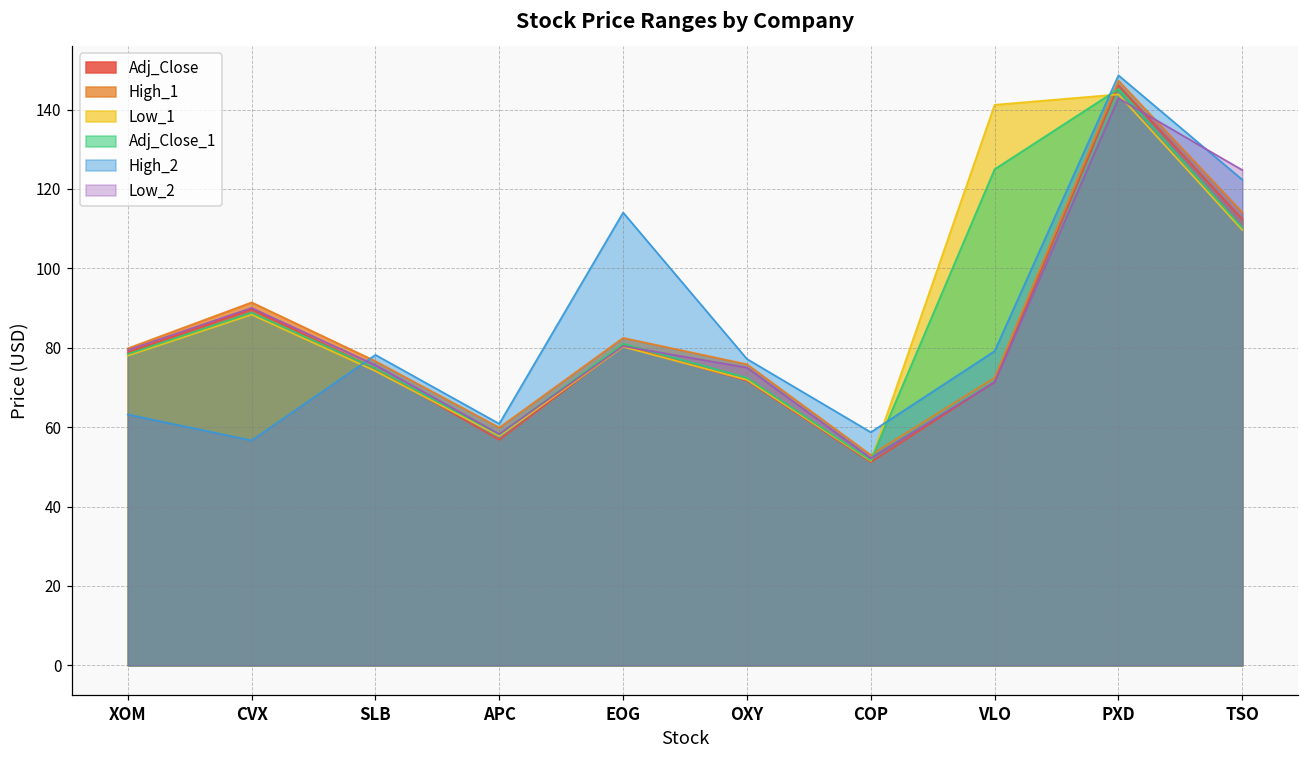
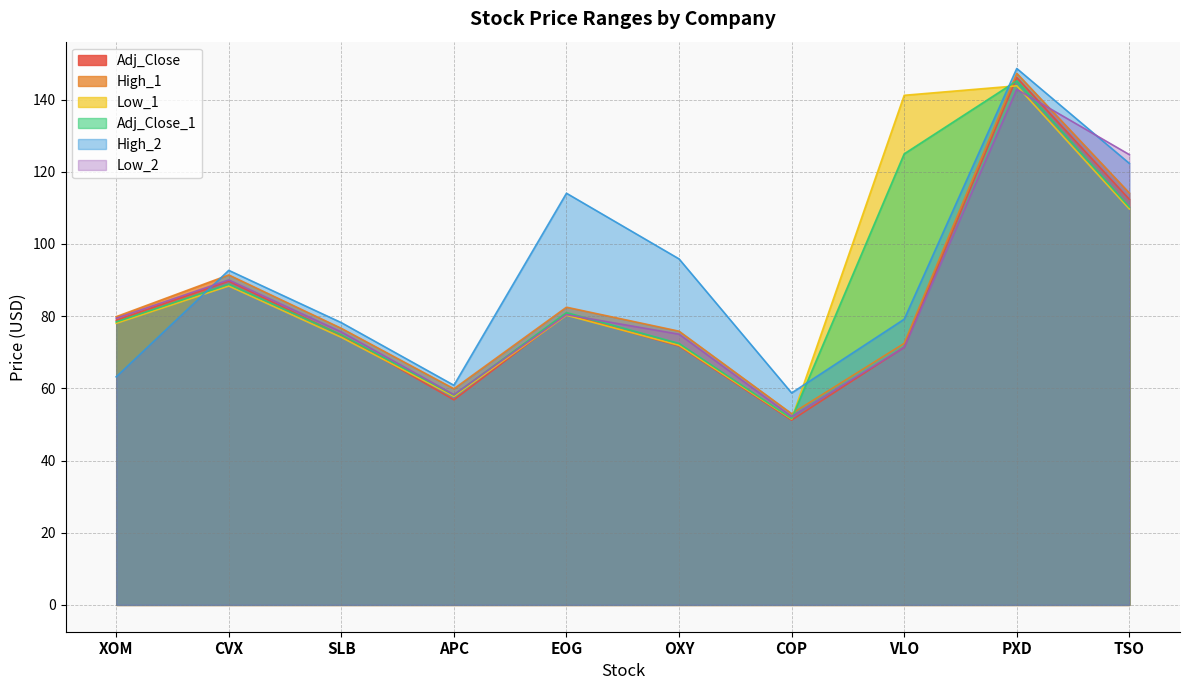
  {
    "Low_1": {
      "VLO": 141,
      "PXD": 144
    },
    "Adj_Close_1": {
      "VLO": 125,
      "PXD": 145
    },
    "High_2": {
      "XOM": 63,
-     "CVX": 57,
+     "CVX": 93,
      "SLB": 78,
      "APC": 61,
      "EOG": 114,
-     "OXY": 77,
+     "OXY": 96,
      "COP": 59,
      "VLO": 79,
      "PXD": 149,
      "TSO": 122
    },
    "Low_2": {
      "SLB": 76,
      "OXY": 75,
      "PXD": 143,
      "TSO": 125
    }
  }
